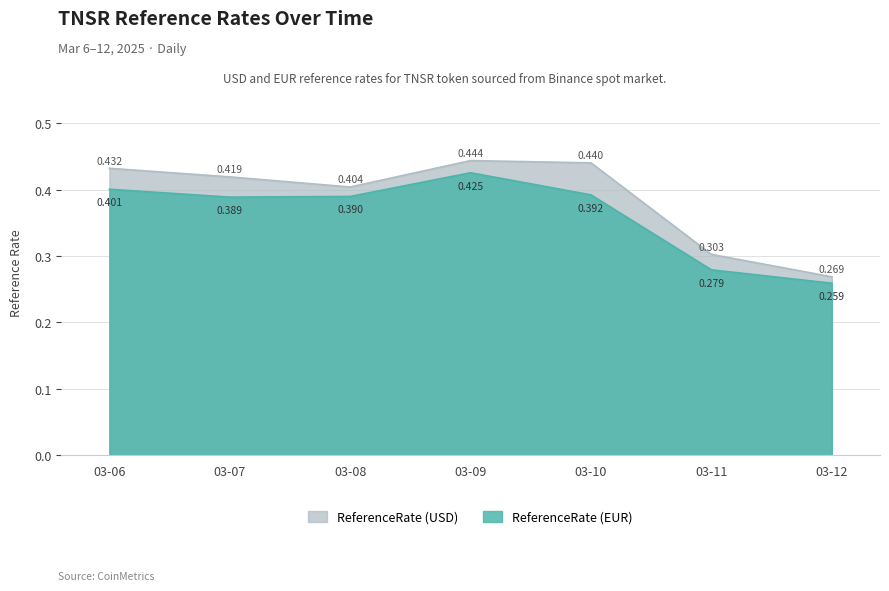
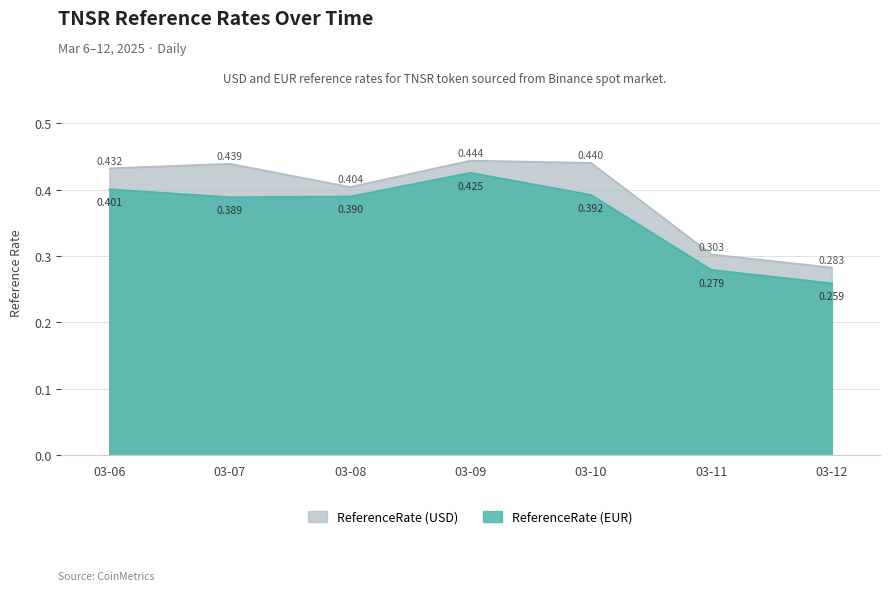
  {
    "ReferenceRate (USD)": {
      "03-06": 0.432,
-     "03-07": 0.419,
+     "03-07": 0.439,
      "03-08": 0.404,
      "03-09": 0.444,
      "03-10": 0.440,
      "03-11": 0.303,
-     "03-12": 0.269
+     "03-12": 0.283
    },
    "ReferenceRate (EUR)": {
      "03-06": 0.401,
      "03-07": 0.389,
      "03-08": 0.390,
      "03-09": 0.425,
      "03-10": 0.392,
      "03-11": 0.279,
      "03-12": 0.259
    }
  }
